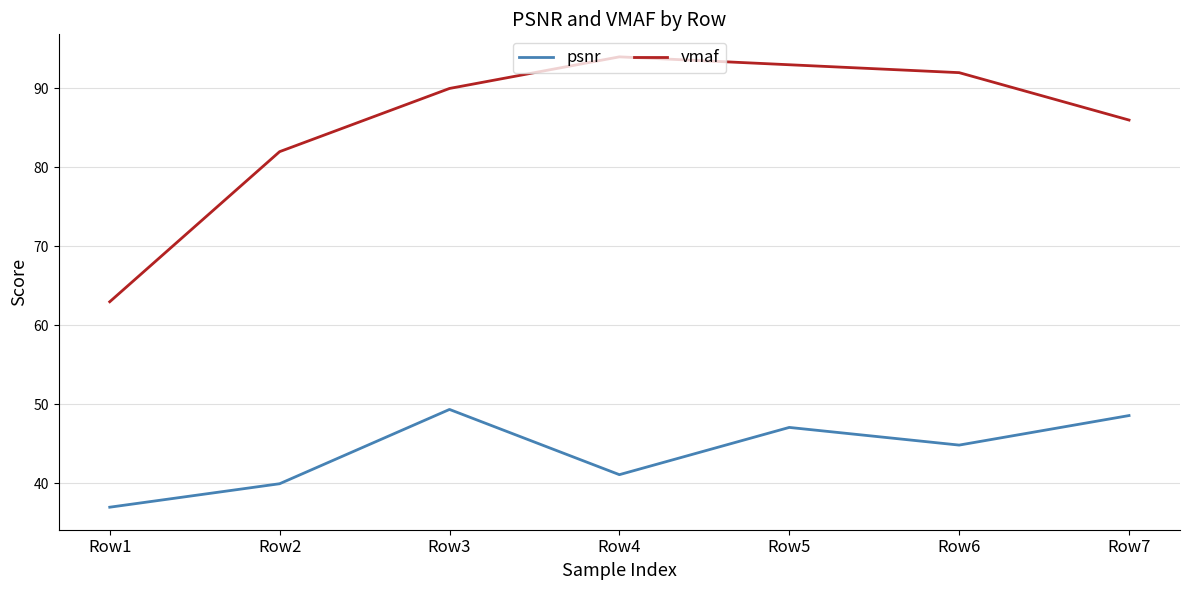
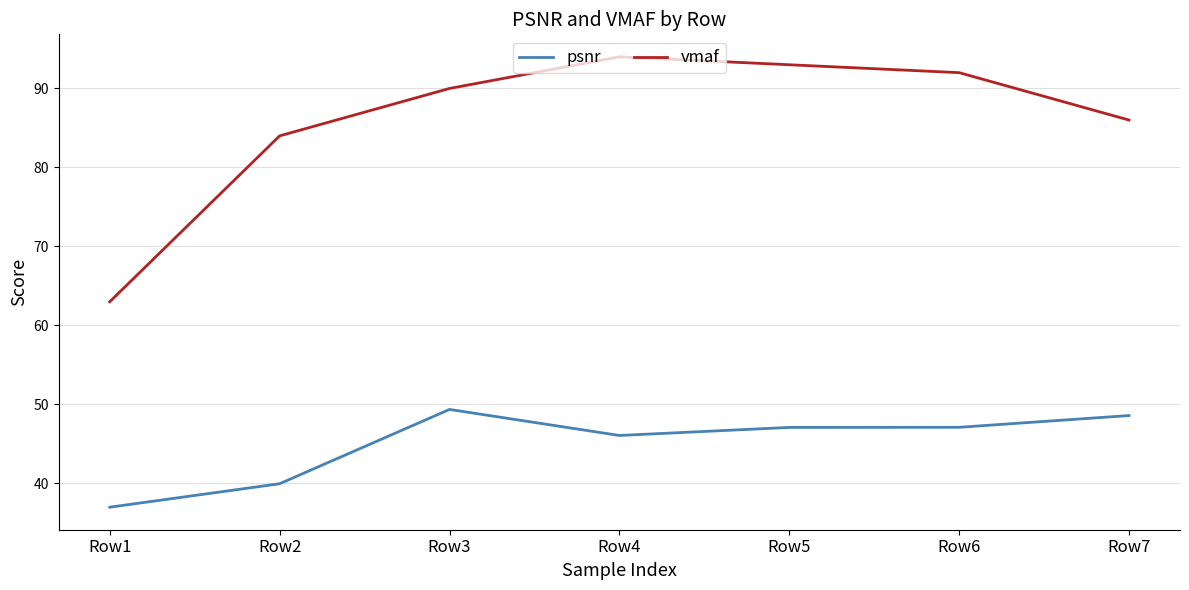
  {
    "psnr": {
      "Row1": 37,
      "Row2": 40,
      "Row3": 49,
-     "Row4": 41,
+     "Row4": 46,
      "Row5": 47,
-     "Row6": 45,
+     "Row6": 47,
      "Row7": 49
    },
    "vmaf": {
      "Row1": 63,
-     "Row2": 82,
+     "Row2": 84,
      "Row3": 90,
      "Row5": 93,
      "Row6": 92,
      "Row7": 86
    }
  }
